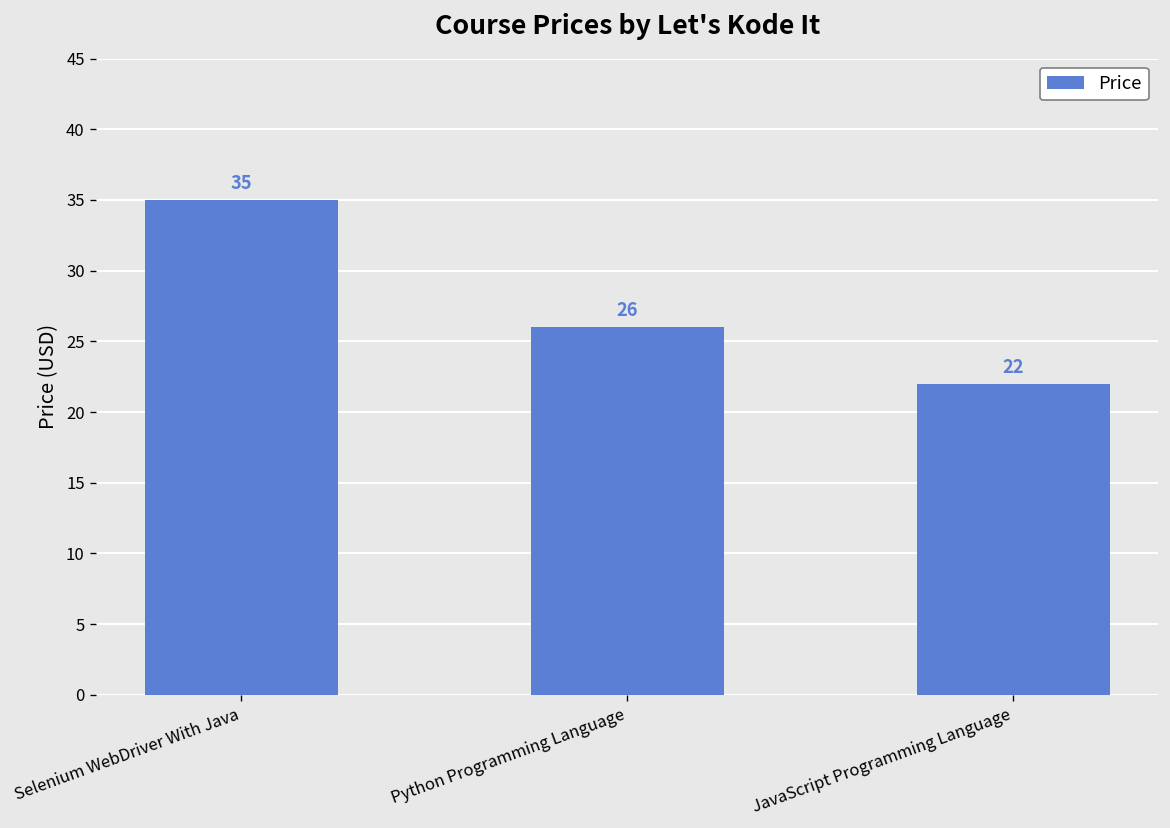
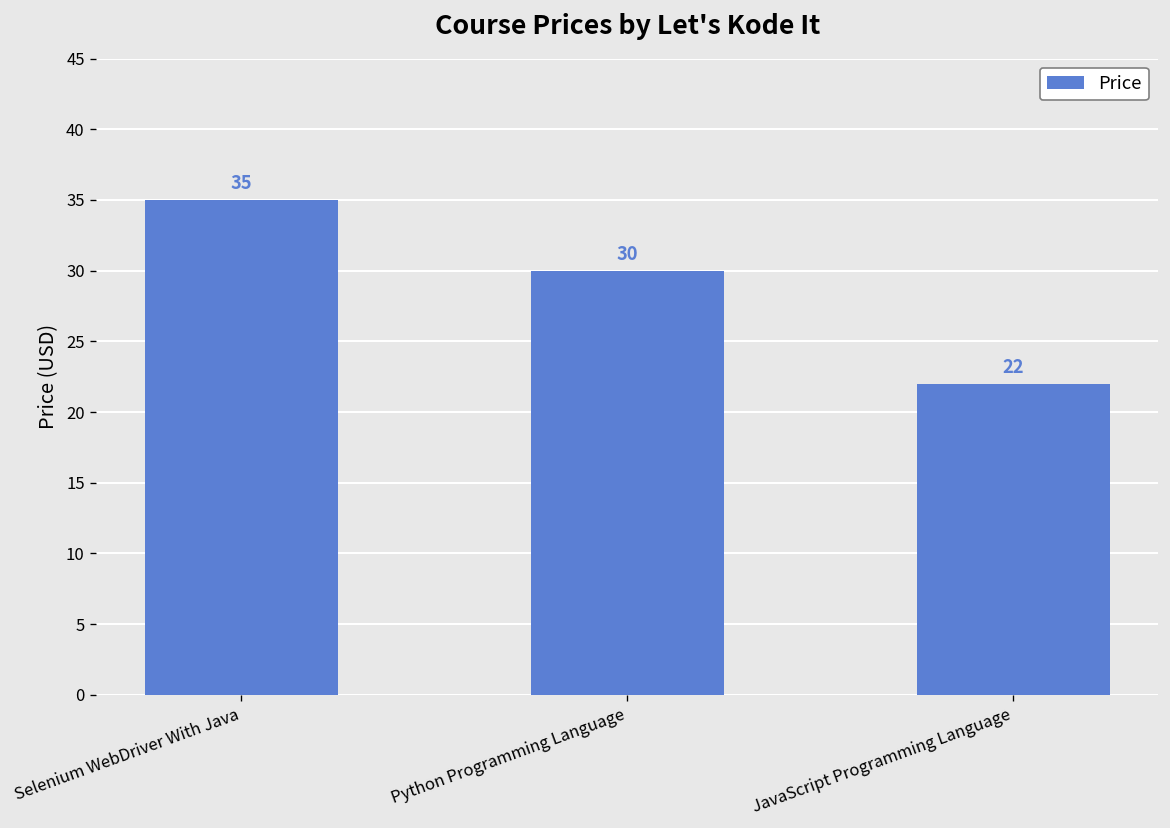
  {
    "Selenium WebDriver With Java": 35,
-   "Python Programming Language": 26,
+   "Python Programming Language": 30,
    "JavaScript Programming Language": 22
  }
